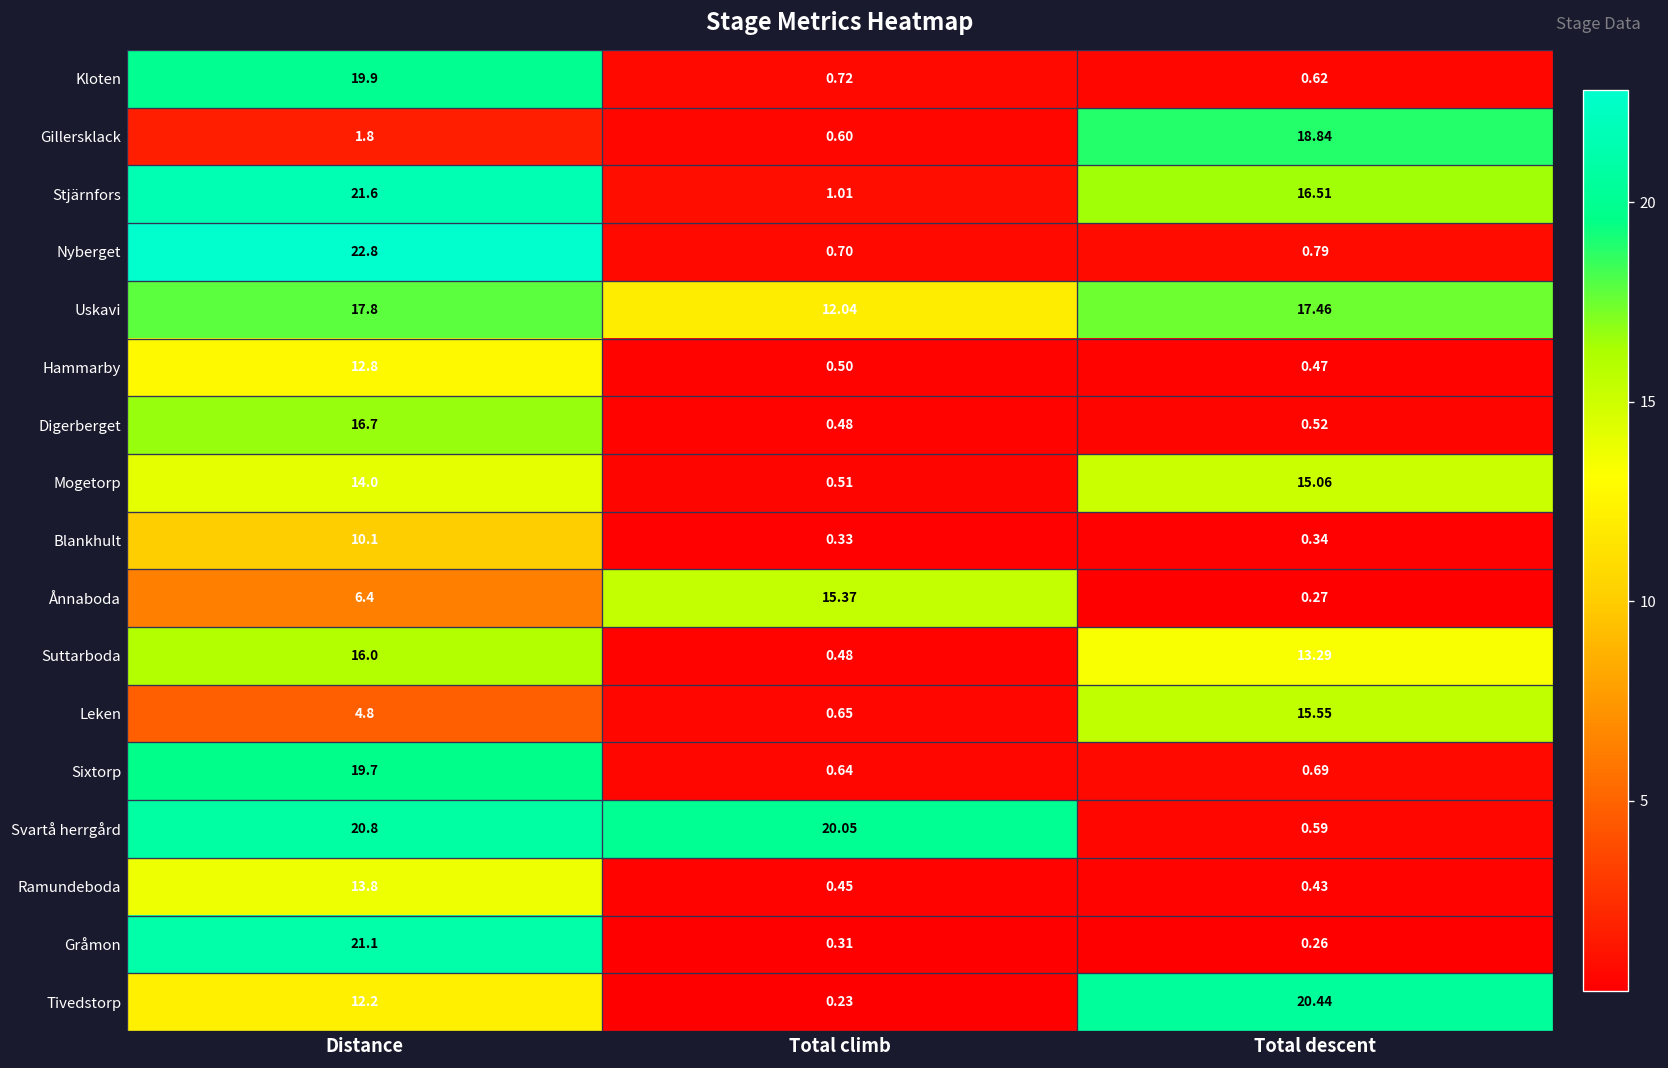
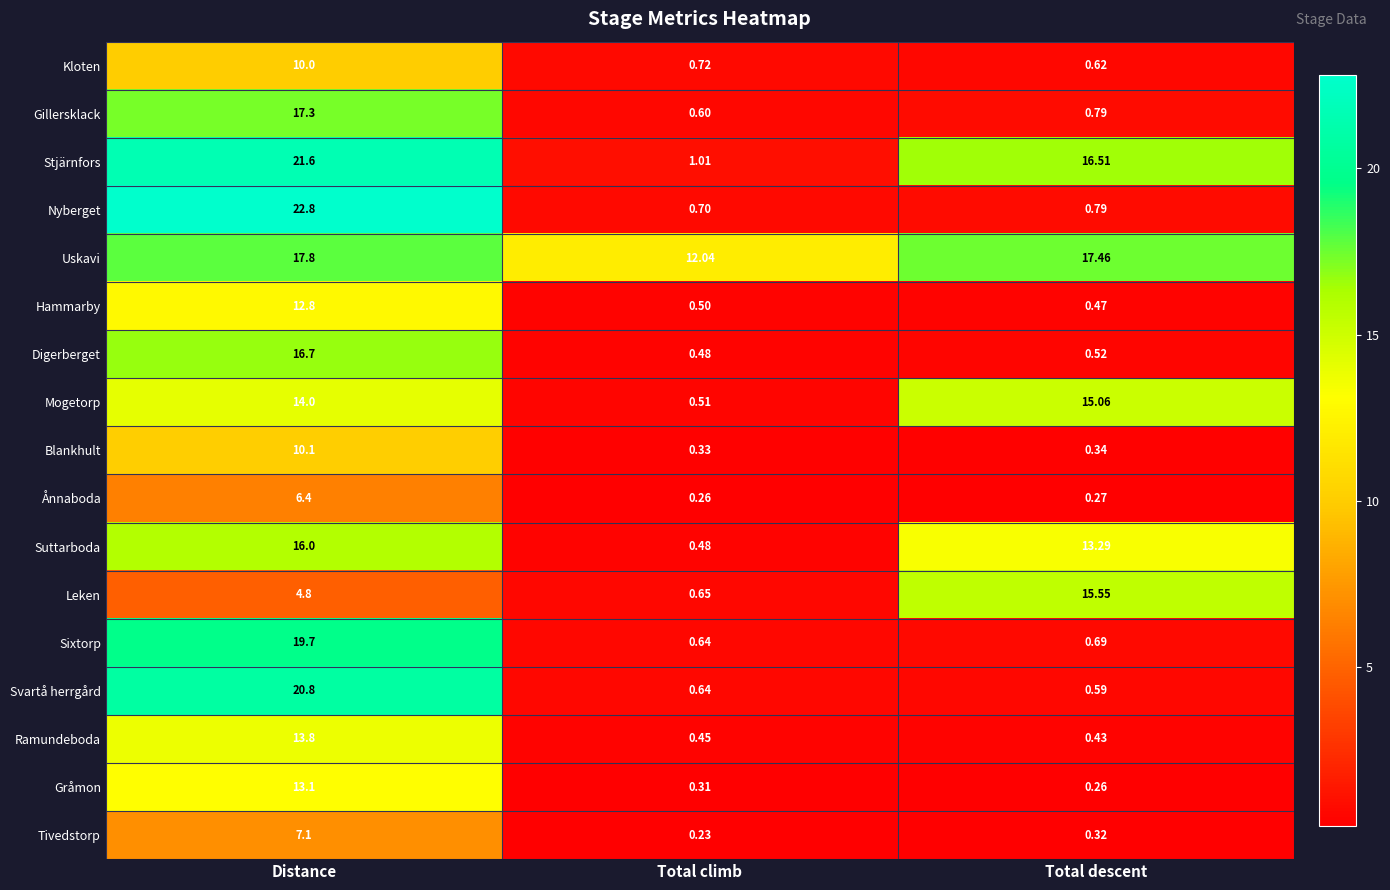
  {
    "Kloten": {
-     "Distance": 19.9,
+     "Distance": 10.0,
      "Total climb": 0.72,
      "Total descent": 0.62
    },
    "Gillersklack": {
-     "Distance": 1.8,
+     "Distance": 17.3,
      "Total climb": 0.60,
-     "Total descent": 18.84
+     "Total descent": 0.79
    },
    "Stjärnfors": {
      "Distance": 21.6,
      "Total climb": 1.01,
      "Total descent": 16.51
    },
    "Nyberget": {
      "Distance": 22.8,
      "Total climb": 0.70,
      "Total descent": 0.79
    },
    "Uskavi": {
      "Distance": 17.8,
      "Total climb": 12.04,
      "Total descent": 17.46
    },
    "Hammarby": {
      "Distance": 12.8,
      "Total climb": 0.50,
      "Total descent": 0.47
    },
    "Digerberget": {
      "Distance": 16.7,
      "Total climb": 0.48,
      "Total descent": 0.52
    },
    "Mogetorp": {
      "Distance": 14.0,
      "Total climb": 0.51,
      "Total descent": 15.06
    },
    "Blankhult": {
      "Distance": 10.1,
      "Total climb": 0.33,
      "Total descent": 0.34
    },
    "Ånnaboda": {
      "Distance": 6.4,
-     "Total climb": 15.37,
+     "Total climb": 0.26,
      "Total descent": 0.27
    },
    "Suttarboda": {
      "Distance": 16.0,
      "Total climb": 0.48,
      "Total descent": 13.29
    },
    "Leken": {
      "Distance": 4.8,
      "Total climb": 0.65,
      "Total descent": 15.55
    },
    "Sixtorp": {
      "Distance": 19.7,
      "Total climb": 0.64,
      "Total descent": 0.69
    },
    "Svartå herrgård": {
      "Distance": 20.8,
-     "Total climb": 20.05,
+     "Total climb": 0.64,
      "Total descent": 0.59
    },
    "Ramundeboda": {
      "Distance": 13.8,
      "Total climb": 0.45,
      "Total descent": 0.43
    },
    "Gråmon": {
-     "Distance": 21.1,
+     "Distance": 13.1,
      "Total climb": 0.31,
      "Total descent": 0.26
    },
    "Tivedstorp": {
-     "Distance": 12.2,
+     "Distance": 7.1,
      "Total climb": 0.23,
-     "Total descent": 20.44
+     "Total descent": 0.32
    }
  }
